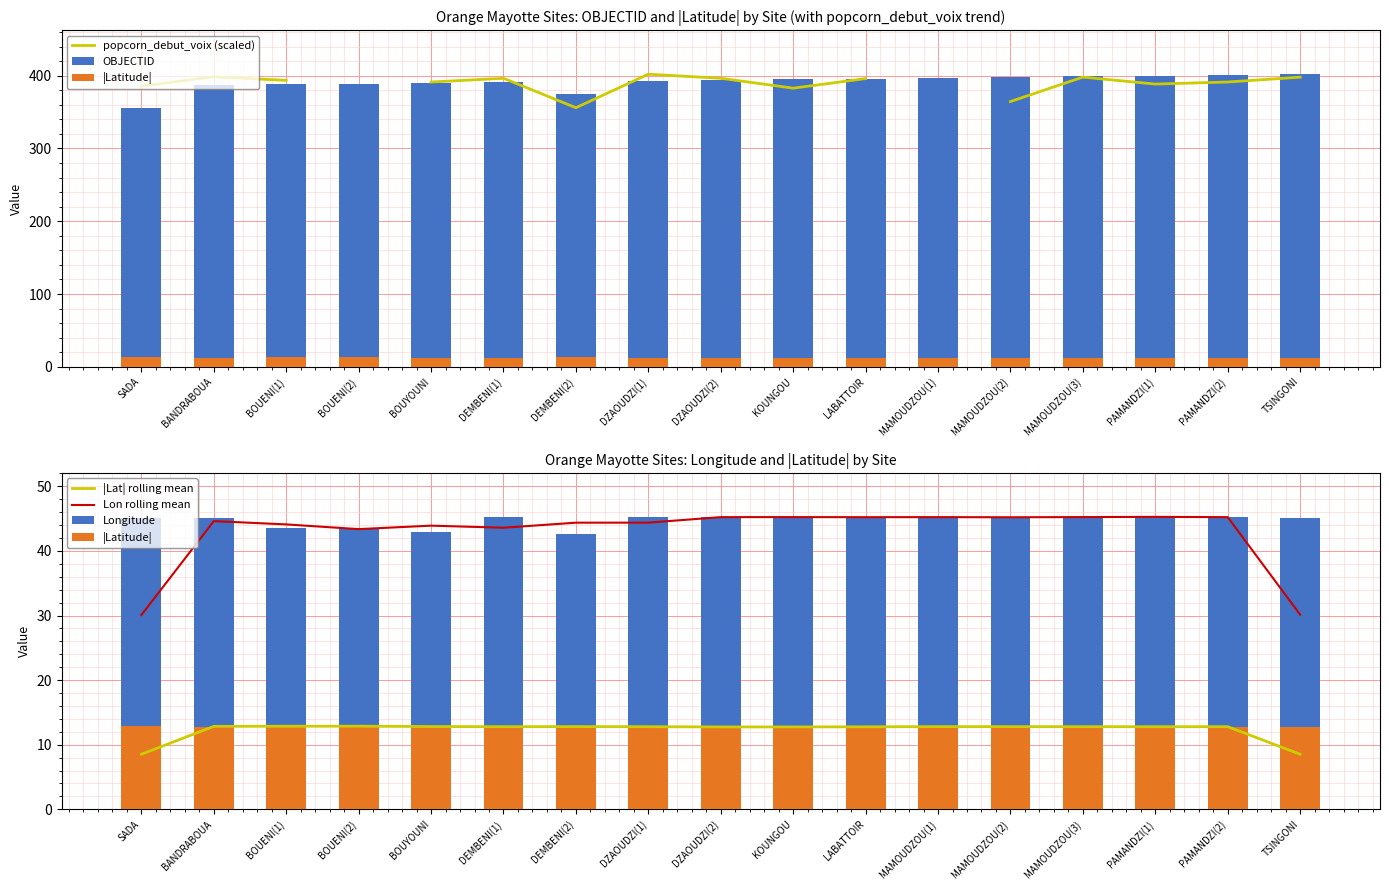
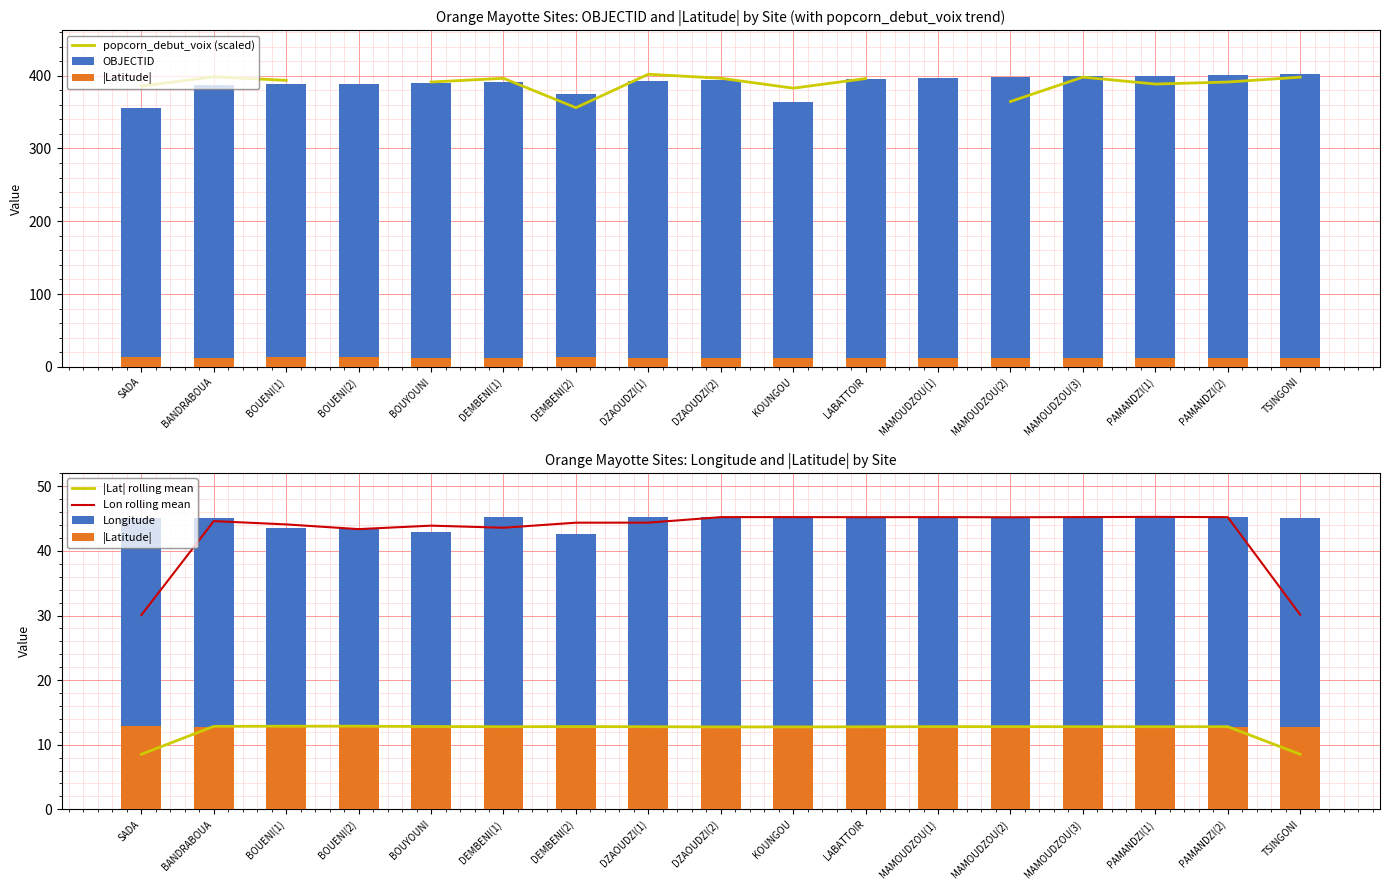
  {
    "Orange Mayotte Sites: OBJECTID and |Latitude| by Site (with popcorn_debut_voix trend)": {
      "OBJECTID": {
        "SADA": 360,
        "BOUENI(1)": 390,
        "BOUENI(2)": 390,
        "BOUYOUNI": 390,
        "DEMBENI(1)": 390,
        "DEMBENI(2)": 380,
        "DZAOUDZI(1)": 390,
        "DZAOUDZI(2)": 390,
-       "KOUNGOU": 400,
+       "KOUNGOU": 360,
        "LABATTOIR": 400,
        "MAMOUDZOU(1)": 400,
        "MAMOUDZOU(2)": 400,
        "MAMOUDZOU(3)": 400,
        "PAMANDZI(1)": 400,
        "PAMANDZI(2)": 400,
        "TSINGONI": 400
      },
      "popcorn_debut_voix (scaled)": {
        "BOUENI(1)": 390,
        "BOUYOUNI": 390,
        "DEMBENI(1)": 400,
        "DEMBENI(2)": 360,
        "DZAOUDZI(1)": 400,
        "DZAOUDZI(2)": 400,
        "KOUNGOU": 380,
        "LABATTOIR": 400,
        "MAMOUDZOU(2)": 360,
        "MAMOUDZOU(3)": 400,
        "PAMANDZI(1)": 390,
        "PAMANDZI(2)": 390,
        "TSINGONI": 400
      }
    },
    "Orange Mayotte Sites: Longitude and |Latitude| by Site": {
      "|Lat| rolling mean": {
        "SADA": 9,
        "BANDRABOUA": 13,
        "BOUENI(1)": 13,
        "BOUENI(2)": 13,
        "BOUYOUNI": 13,
        "DEMBENI(1)": 13,
        "DEMBENI(2)": 13,
        "DZAOUDZI(1)": 13,
        "DZAOUDZI(2)": 13,
        "KOUNGOU": 13,
        "LABATTOIR": 13,
        "MAMOUDZOU(1)": 13,
        "MAMOUDZOU(2)": 13,
        "MAMOUDZOU(3)": 13,
        "PAMANDZI(1)": 13,
        "PAMANDZI(2)": 13,
        "TSINGONI": 9
      },
      "Longitude": {
        "BANDRABOUA": 45,
        "BOUENI(1)": 44,
        "BOUENI(2)": 44,
        "BOUYOUNI": 43,
        "DEMBENI(1)": 45,
        "DEMBENI(2)": 43,
        "DZAOUDZI(1)": 45,
        "DZAOUDZI(2)": 45,
        "KOUNGOU": 45,
        "LABATTOIR": 45,
        "MAMOUDZOU(1)": 45,
        "MAMOUDZOU(2)": 45,
        "MAMOUDZOU(3)": 45,
        "PAMANDZI(1)": 45,
        "PAMANDZI(2)": 45,
        "TSINGONI": 45
      },
      "Lon rolling mean": {
        "SADA": 30,
        "BANDRABOUA": 45,
        "BOUENI(1)": 44,
        "BOUENI(2)": 43,
        "BOUYOUNI": 44,
        "DEMBENI(1)": 44,
        "DEMBENI(2)": 44,
        "DZAOUDZI(1)": 44,
        "DZAOUDZI(2)": 45,
        "KOUNGOU": 45,
        "LABATTOIR": 45,
        "MAMOUDZOU(1)": 45,
        "MAMOUDZOU(2)": 45,
        "MAMOUDZOU(3)": 45,
        "PAMANDZI(1)": 45,
        "PAMANDZI(2)": 45,
        "TSINGONI": 30
      }
    }
  }
